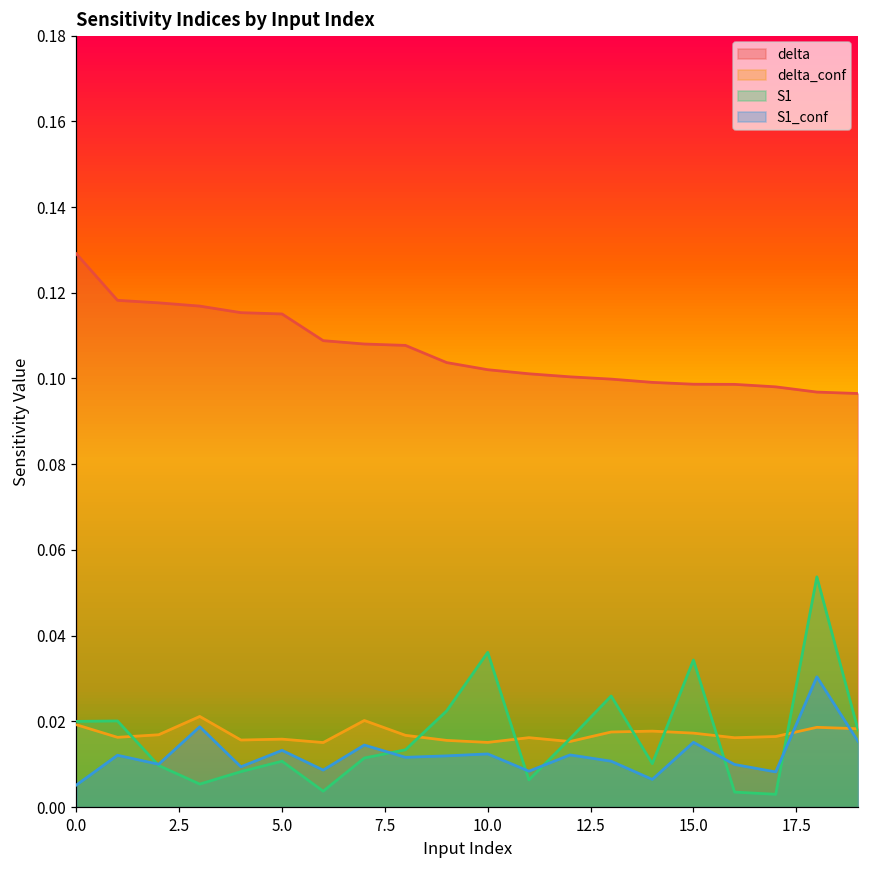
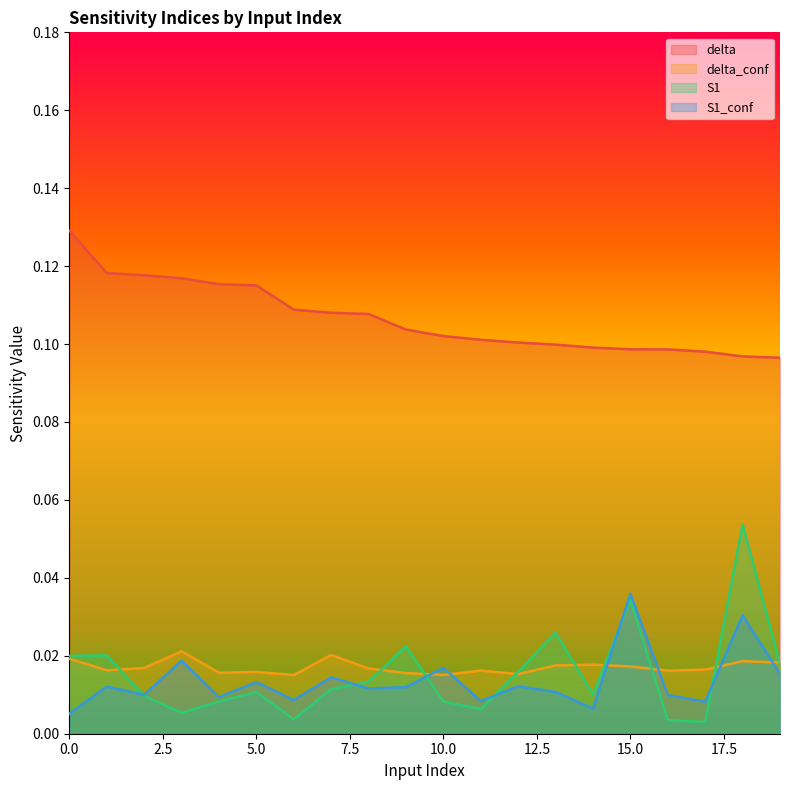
  {
    "S1": {
      "0.0": 0.020,
      "5.0": 0.011,
-     "10.0": 0.036,
+     "10.0": 0.008,
      "15.0": 0.034
    },
    "S1_conf": {
      "0.0": 0.005,
      "5.0": 0.013,
-     "10.0": 0.012,
-     "15.0": 0.015
+     "10.0": 0.017,
+     "15.0": 0.036
    }
  }
